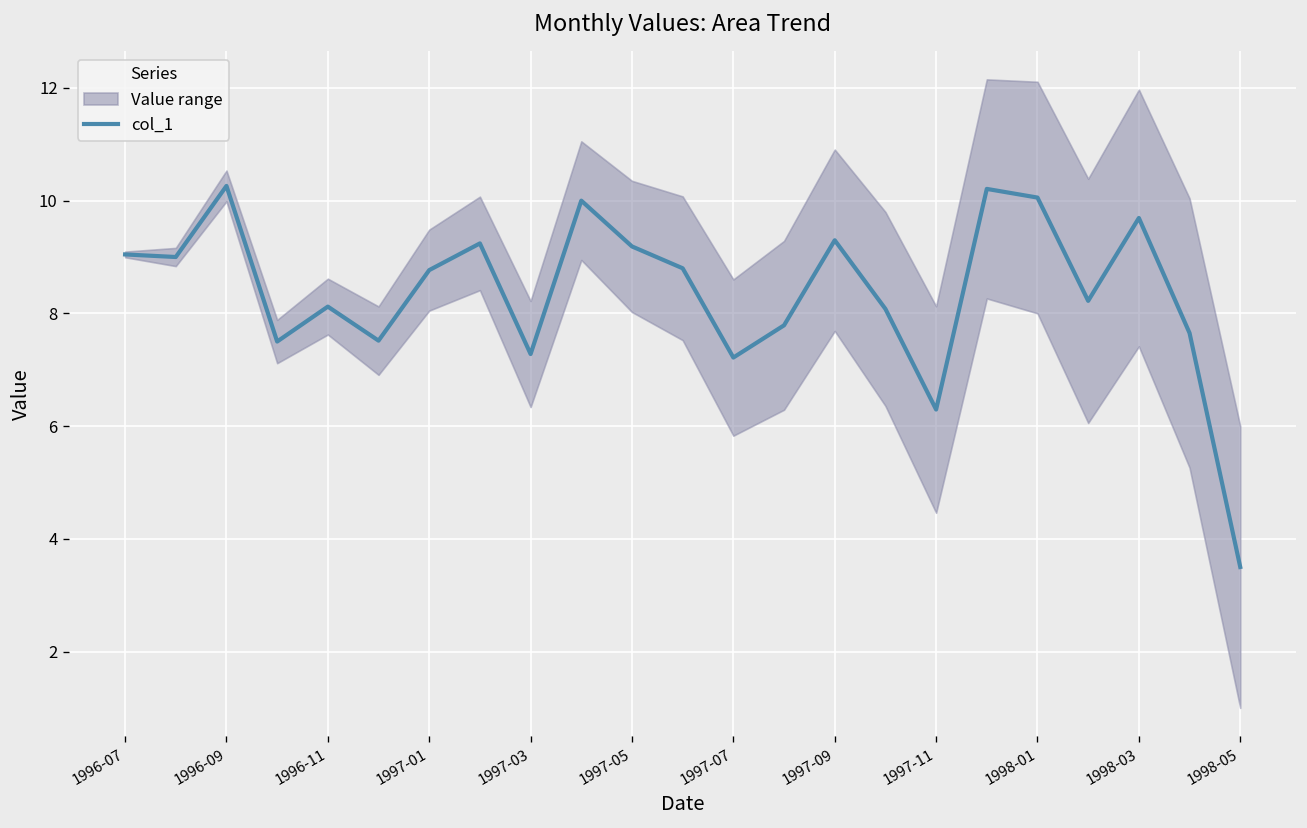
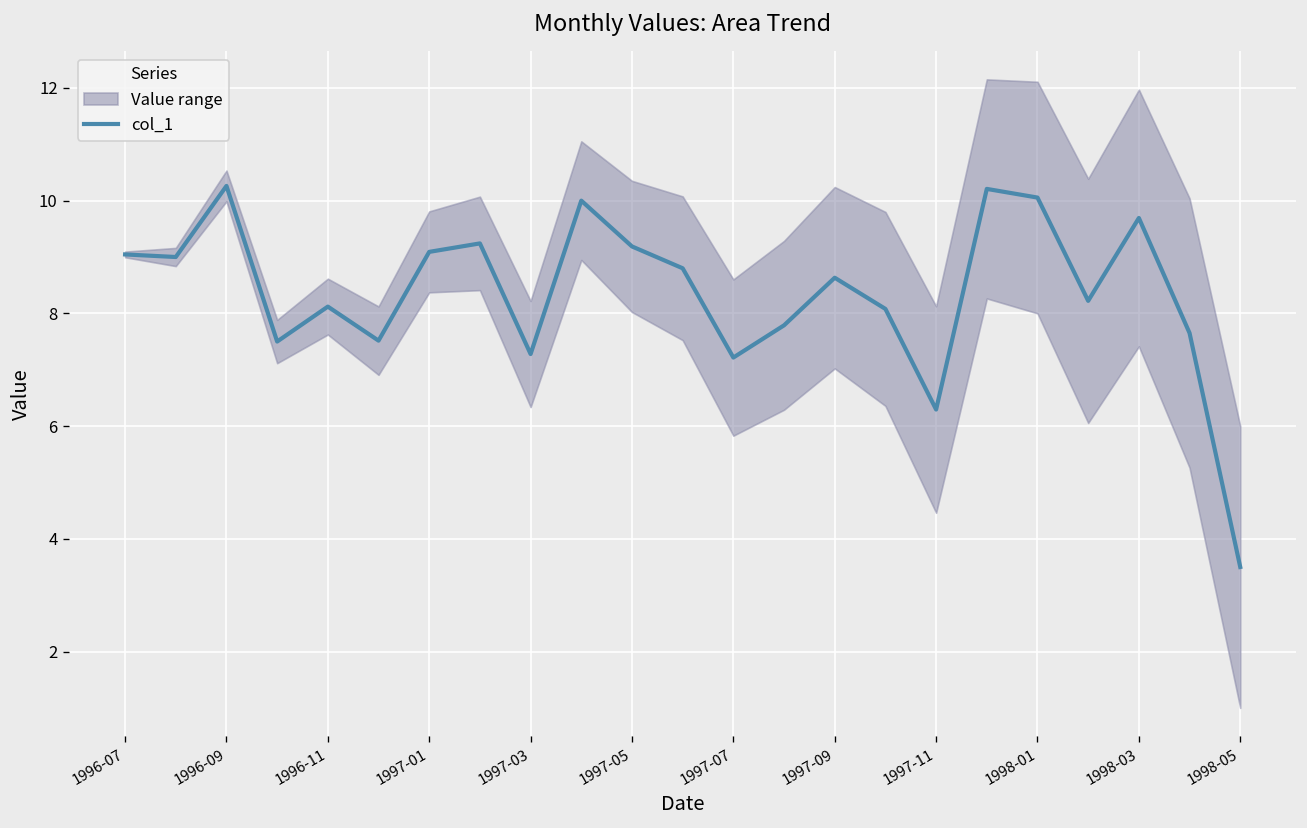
  {
    "col_1": {
      "1996-09": 10.3,
      "1996-11": 8.1,
-     "1997-01": 8.8,
+     "1997-01": 9.1,
      "1997-03": 7.3,
      "1997-05": 9.2,
      "1997-07": 7.2,
-     "1997-09": 9.3,
+     "1997-09": 8.6,
      "1997-11": 6.3,
      "1998-01": 10.1,
      "1998-03": 9.7,
      "1998-05": 3.5
    }
  }
